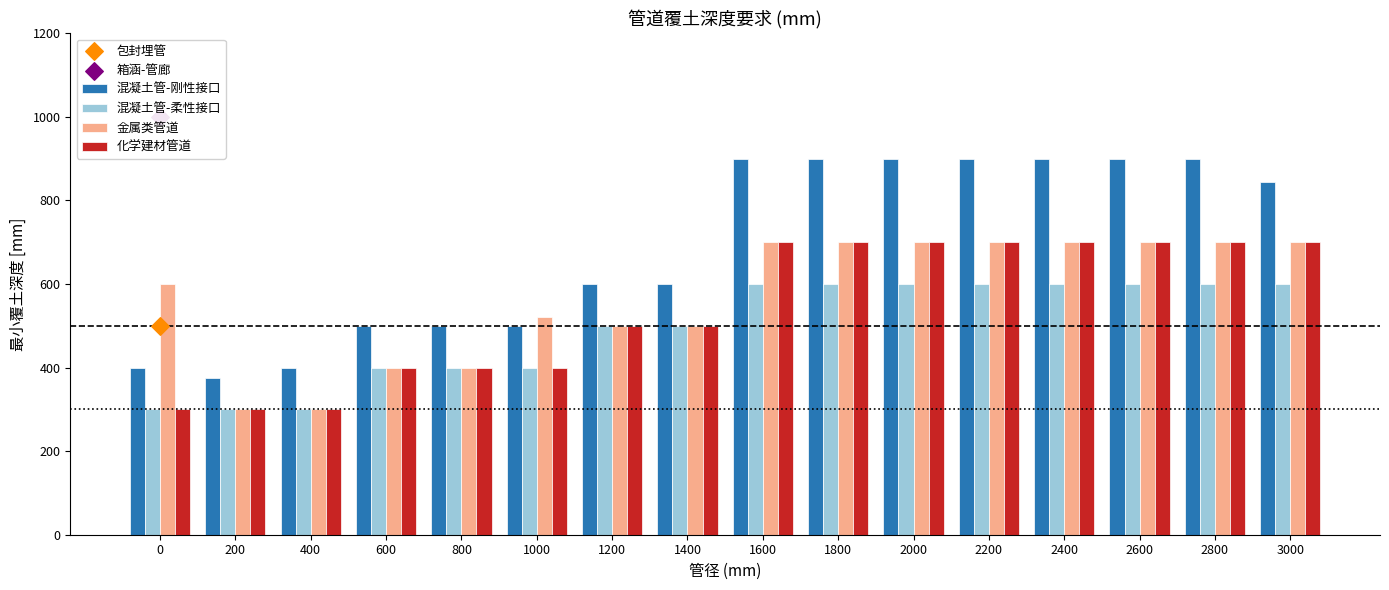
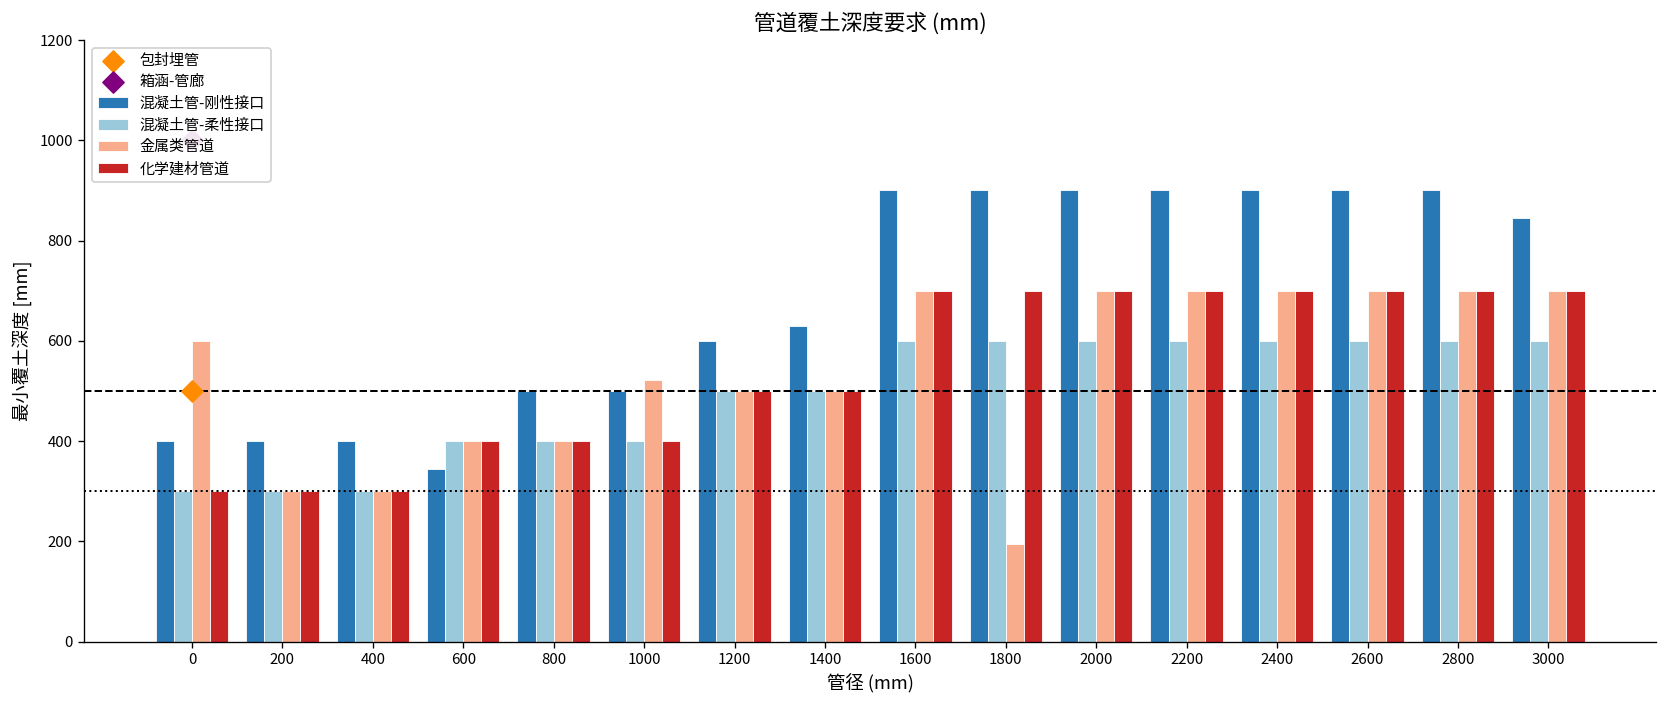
  {
    "混凝土管-刚性接口": {
      "0": 400,
-     "200": 380,
+     "200": 400,
      "400": 400,
-     "600": 500,
+     "600": 340,
      "800": 500,
      "1000": 500,
      "1200": 600,
-     "1400": 600,
+     "1400": 630,
      "1600": 900,
      "1800": 900,
      "2000": 900,
      "2200": 900,
      "2400": 900,
      "2600": 900,
      "2800": 900,
      "3000": 850
    },
    "混凝土管-柔性接口": {
      "0": 300,
      "200": 300,
      "400": 300,
      "600": 400,
      "800": 400,
      "1000": 400,
      "1200": 500,
      "1400": 500,
      "1600": 600,
      "1800": 600,
      "2000": 600,
      "2200": 600,
      "2400": 600,
      "2600": 600,
      "2800": 600,
      "3000": 600
    },
    "金属类管道": {
      "0": 600,
      "200": 300,
      "400": 300,
      "600": 400,
      "800": 400,
      "1000": 520,
      "1200": 500,
      "1400": 500,
      "1600": 700,
-     "1800": 700,
+     "1800": 200,
      "2000": 700,
      "2200": 700,
      "2400": 700,
      "2600": 700,
      "2800": 700,
      "3000": 700
    },
    "化学建材管道": {
      "0": 300,
      "200": 300,
      "400": 300,
      "600": 400,
      "800": 400,
      "1000": 400,
      "1200": 500,
      "1400": 500,
      "1600": 700,
      "1800": 700,
      "2000": 700,
      "2200": 700,
      "2400": 700,
      "2600": 700,
      "2800": 700,
      "3000": 700
    }
  }
